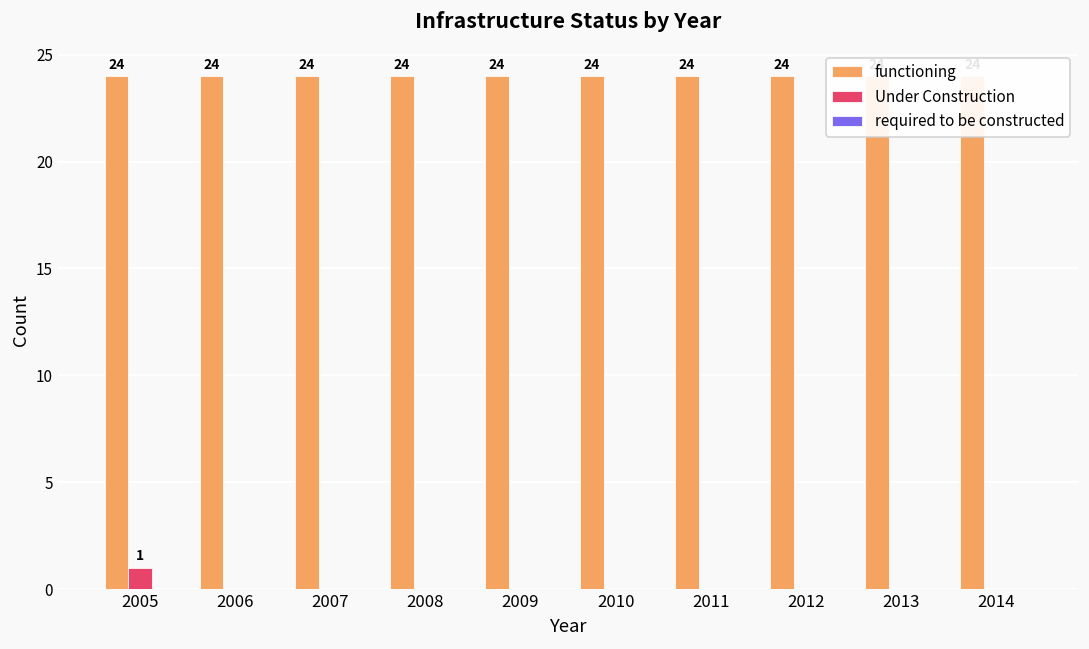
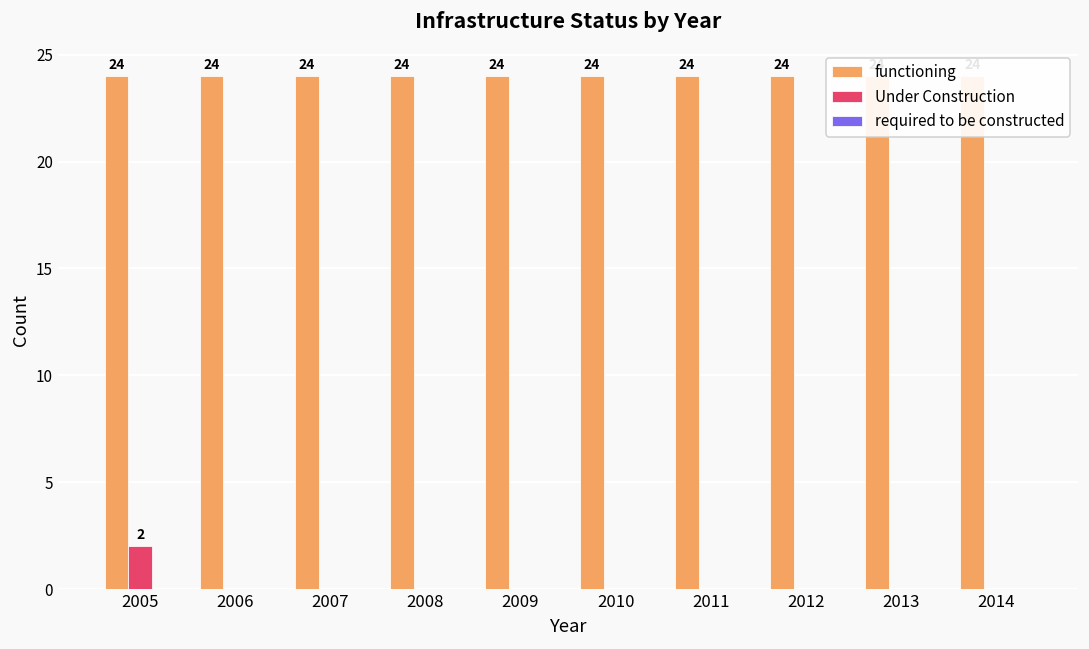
  {
    "functioning": {
      "2005": 24,
      "2006": 24,
      "2007": 24,
      "2008": 24,
      "2009": 24,
      "2010": 24,
      "2011": 24,
      "2012": 24
    },
    "Under Construction": {
-     "2005": 1
+     "2005": 2
    },
    "required to be constructed": {
      "2005": 0.0,
      "2006": 0.0,
      "2007": 0.0,
      "2008": 0.0,
      "2009": 0.0,
      "2010": 0.0,
      "2011": 0.0,
      "2012": 0.0,
      "2013": 0.0,
      "2014": 0.0
    }
  }
